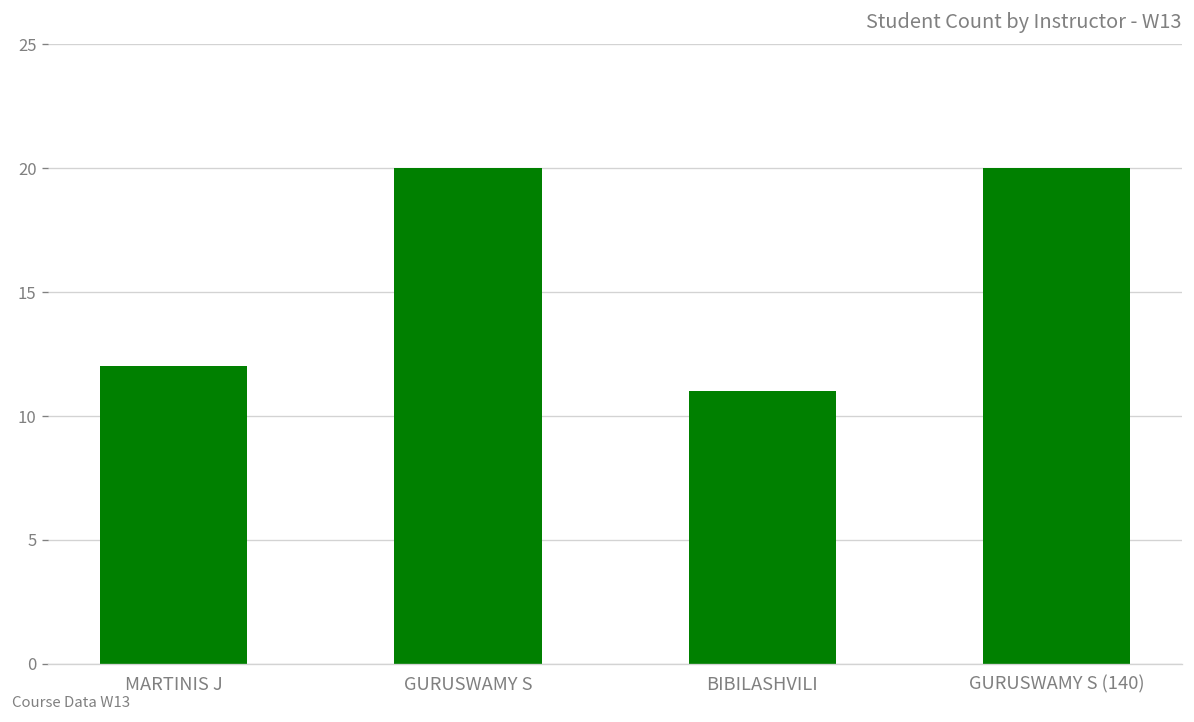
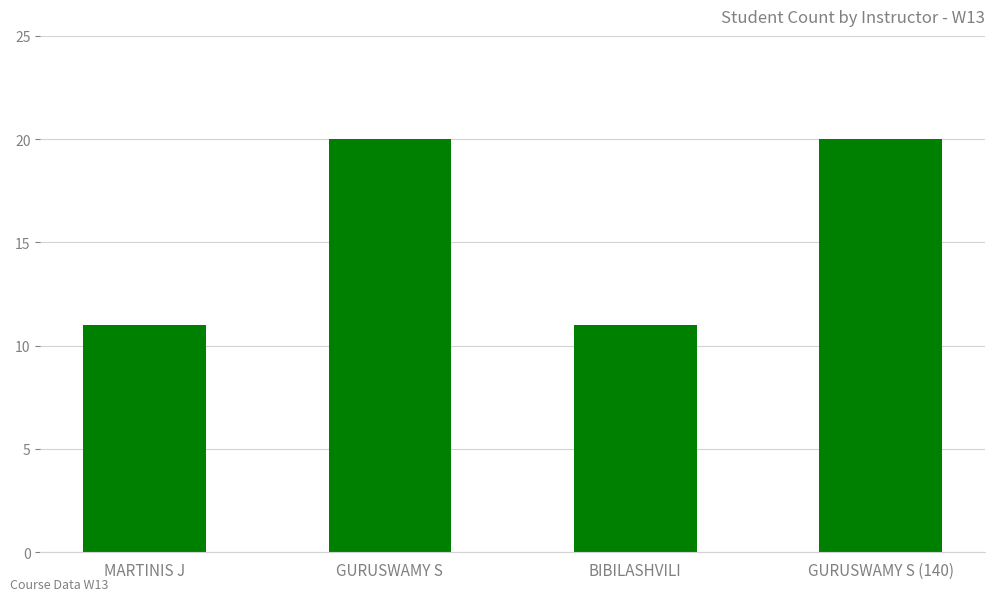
  {
-   "MARTINIS J": 12,
+   "MARTINIS J": 11,
    "GURUSWAMY S": 20,
    "BIBILASHVILI": 11,
    "GURUSWAMY S (140)": 20
  }
